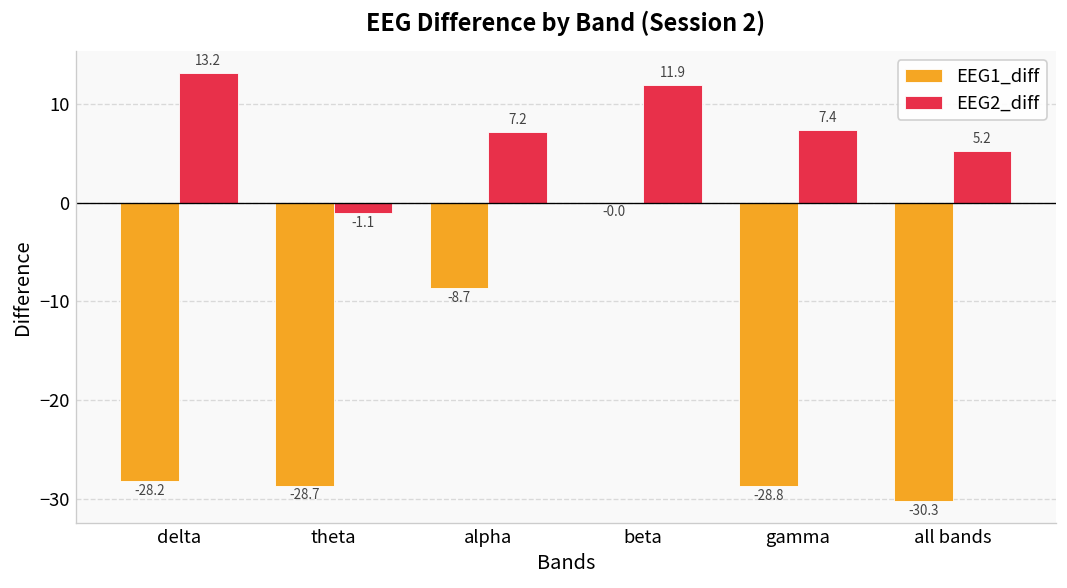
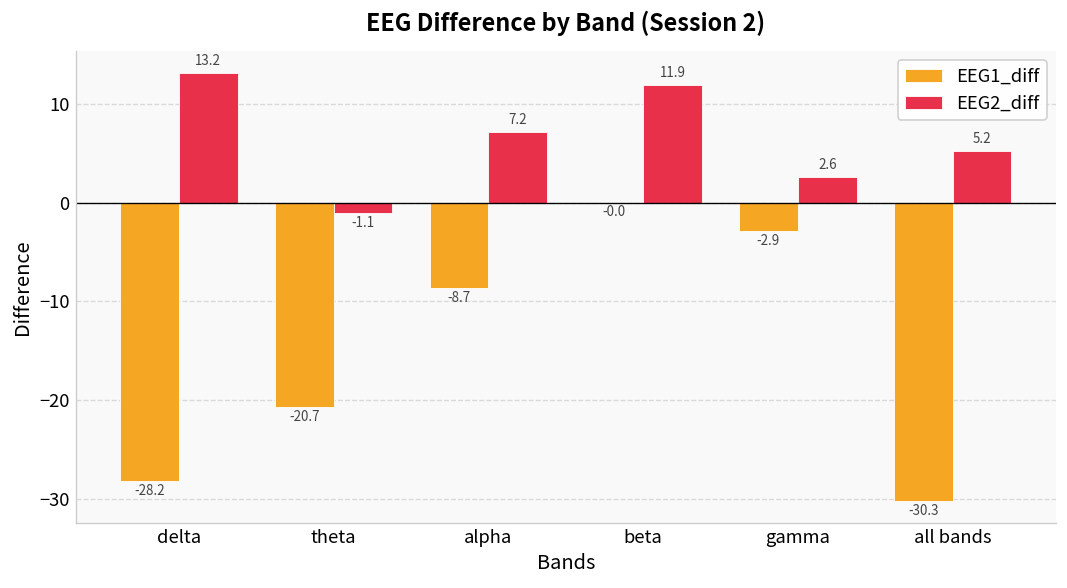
  {
    "EEG1_diff": {
      "delta": -28.2,
-     "theta": -28.7,
+     "theta": -20.7,
      "alpha": -8.7,
      "beta": -0.0,
-     "gamma": -28.8,
+     "gamma": -2.9,
      "all bands": -30.3
    },
    "EEG2_diff": {
      "delta": 13.2,
      "theta": -1.1,
      "alpha": 7.2,
      "beta": 11.9,
-     "gamma": 7.4,
+     "gamma": 2.6,
      "all bands": 5.2
    }
  }
